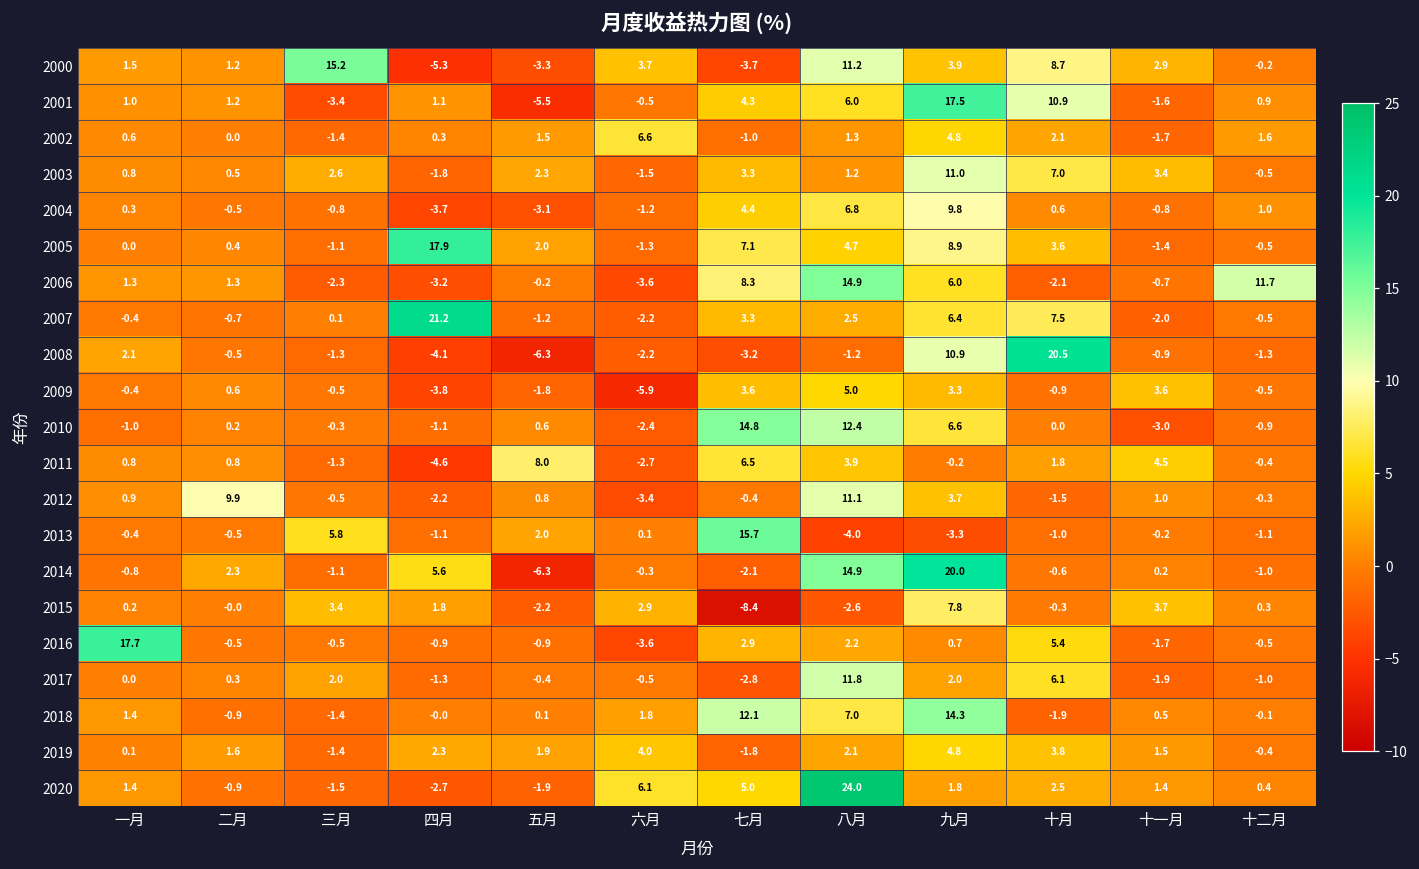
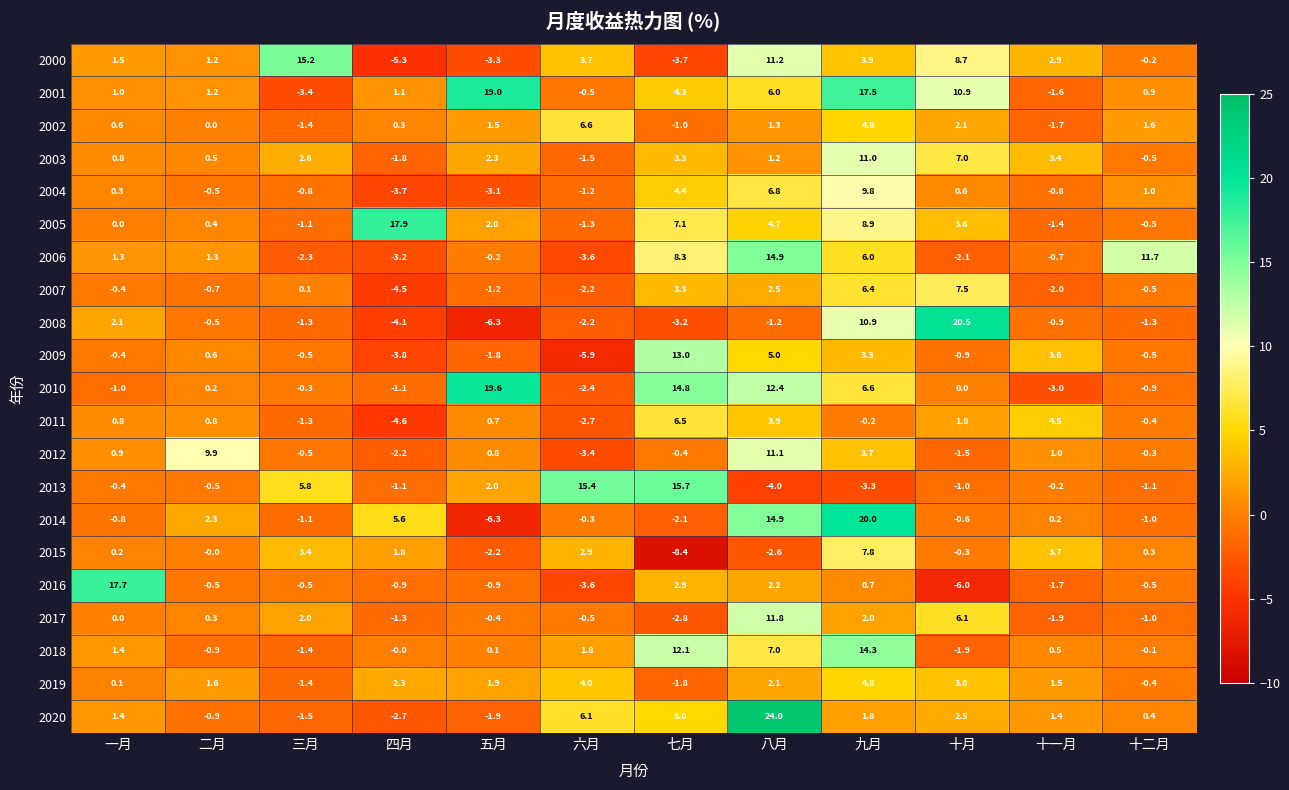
  {
    "2001": {
      "一月": 1.0,
      "二月": 1.2,
      "三月": -3.4,
      "四月": 1.1,
-     "五月": -5.5,
+     "五月": 19.0,
      "六月": -0.5,
      "七月": 4.3,
      "八月": 6.0,
      "九月": 17.5,
      "十月": 10.9,
      "十一月": -1.6,
      "十二月": 0.9
    },
    "2007": {
      "一月": -0.4,
      "二月": -0.7,
      "三月": 0.1,
-     "四月": 21.2,
+     "四月": -4.5,
      "五月": -1.2,
      "六月": -2.2,
      "七月": 3.3,
      "八月": 2.5,
      "九月": 6.4,
      "十月": 7.5,
      "十一月": -2.0,
      "十二月": -0.5
    },
    "2009": {
      "一月": -0.4,
      "二月": 0.6,
      "三月": -0.5,
      "四月": -3.8,
      "五月": -1.8,
      "六月": -5.9,
-     "七月": 3.6,
+     "七月": 13.0,
      "八月": 5.0,
      "九月": 3.3,
      "十月": -0.9,
      "十一月": 3.6,
      "十二月": -0.5
    },
    "2010": {
      "一月": -1.0,
      "二月": 0.2,
      "三月": -0.3,
      "四月": -1.1,
-     "五月": 0.6,
+     "五月": 19.6,
      "六月": -2.4,
      "七月": 14.8,
      "八月": 12.4,
      "九月": 6.6,
      "十月": 0.0,
      "十一月": -3.0,
      "十二月": -0.9
    },
    "2011": {
      "一月": 0.8,
      "二月": 0.8,
      "三月": -1.3,
      "四月": -4.6,
-     "五月": 8.0,
+     "五月": 0.7,
      "六月": -2.7,
      "七月": 6.5,
      "八月": 3.9,
      "九月": -0.2,
      "十月": 1.8,
      "十一月": 4.5,
      "十二月": -0.4
    },
    "2013": {
      "一月": -0.4,
      "二月": -0.5,
      "三月": 5.8,
      "四月": -1.1,
      "五月": 2.0,
-     "六月": 0.1,
+     "六月": 15.4,
      "七月": 15.7,
      "八月": -4.0,
      "九月": -3.3,
      "十月": -1.0,
      "十一月": -0.2,
      "十二月": -1.1
    },
    "2016": {
      "一月": 17.7,
      "二月": -0.5,
      "三月": -0.5,
      "四月": -0.9,
      "五月": -0.9,
      "六月": -3.6,
      "七月": 2.9,
      "八月": 2.2,
      "九月": 0.7,
-     "十月": 5.4,
+     "十月": -6.0,
      "十一月": -1.7,
      "十二月": -0.5
    }
  }
